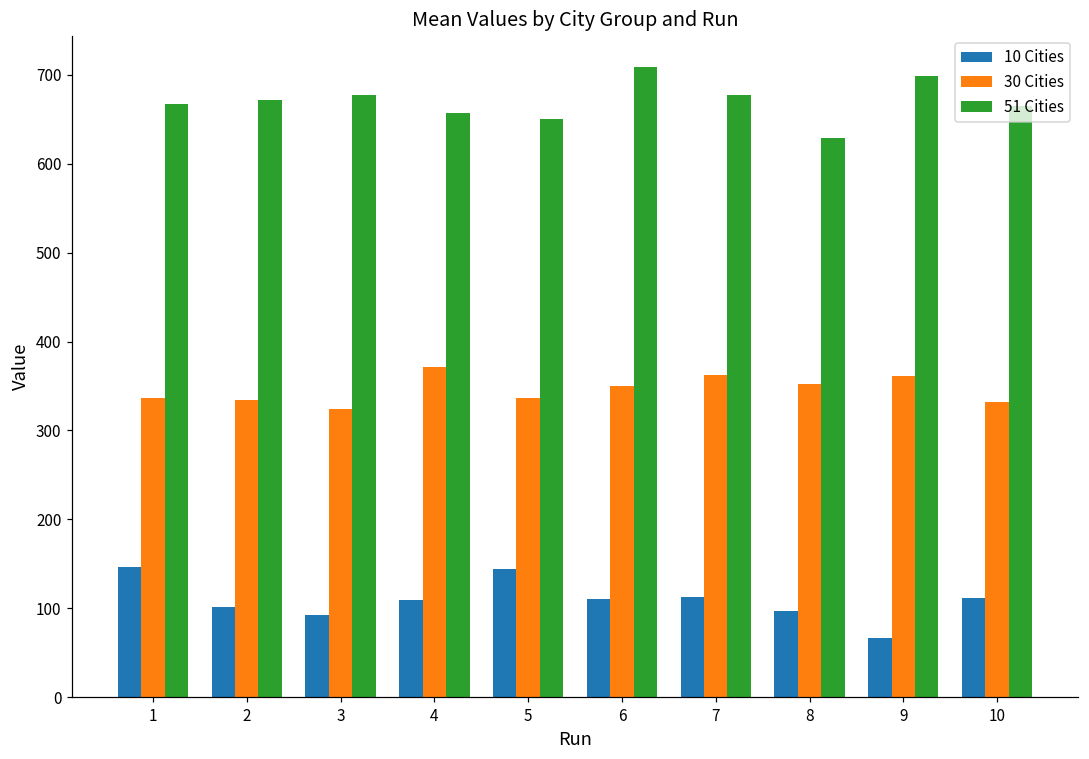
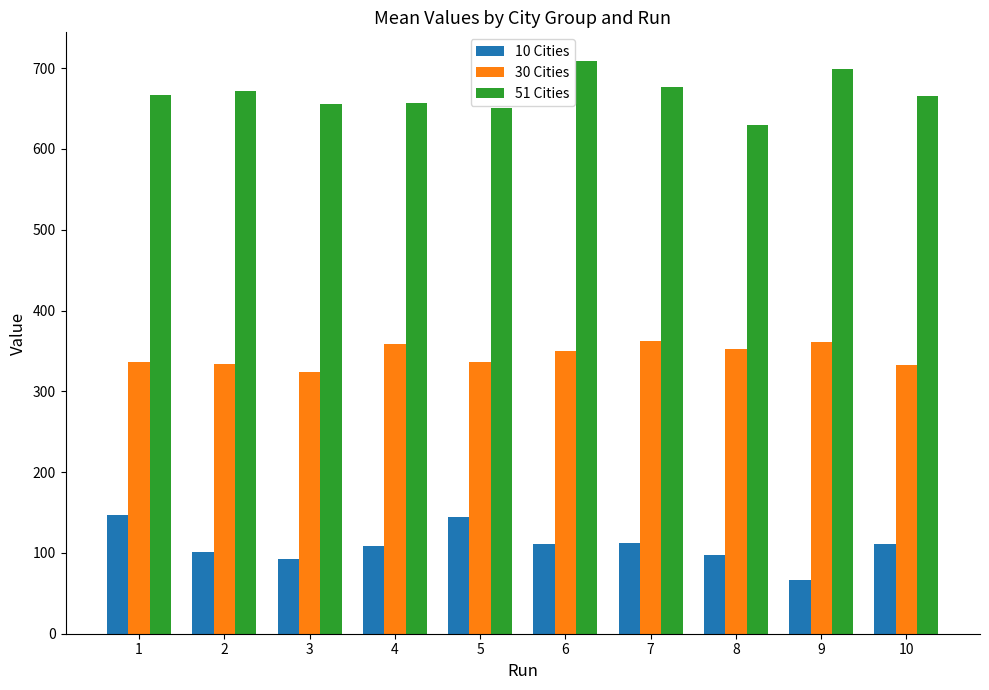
  {
    "10 Cities": {
      "1": 150,
      "2": 100,
      "3": 90,
      "4": 110,
      "5": 140,
      "6": 110,
      "7": 110,
      "8": 100,
      "9": 70,
      "10": 110
    },
    "30 Cities": {
      "1": 340,
      "2": 330,
      "3": 320,
-     "4": 370,
+     "4": 360,
      "5": 340,
      "6": 350,
      "7": 360,
      "8": 350,
      "9": 360,
      "10": 330
    },
    "51 Cities": {
      "1": 670,
      "2": 670,
-     "3": 680,
+     "3": 660,
      "4": 660,
      "5": 650,
      "6": 710,
      "7": 680,
      "8": 630,
      "9": 700,
      "10": 660
    }
  }
